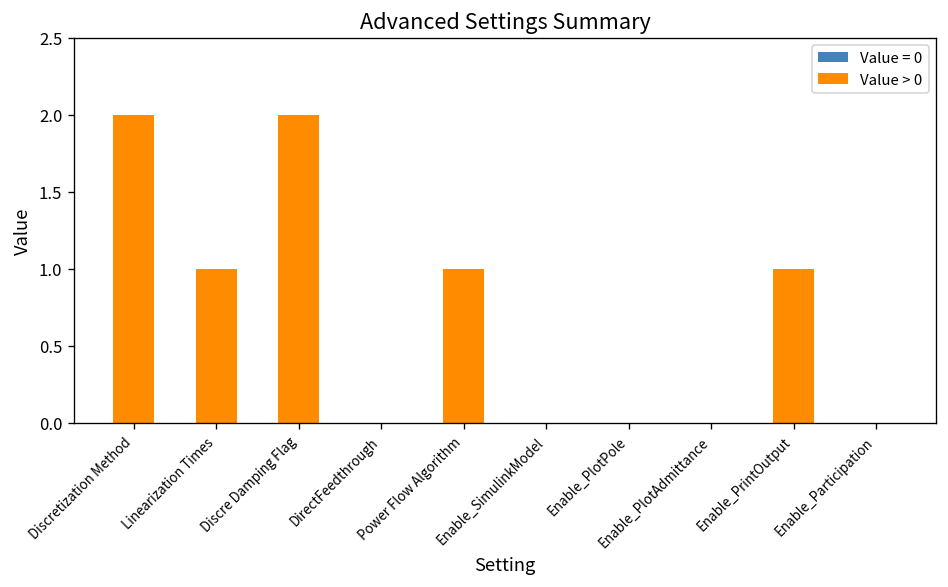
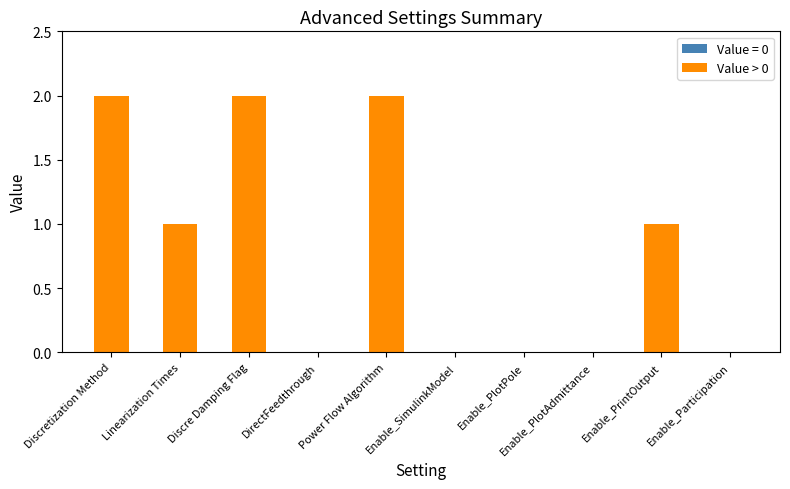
  {
    "Value = 0": {
      "DirectFeedthrough": 0,
      "Enable_SimulinkModel": 0,
      "Enable_PlotPole": 0,
      "Enable_PlotAdmittance": 0,
      "Enable_Participation": 0
    },
    "Value > 0": {
      "Discretization Method": 2,
      "Linearization Times": 1,
      "Discre Damping Flag": 2,
-     "Power Flow Algorithm": 1,
+     "Power Flow Algorithm": 2,
      "Enable_PrintOutput": 1
    }
  }
